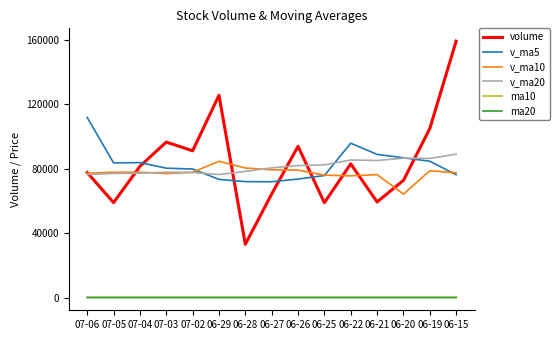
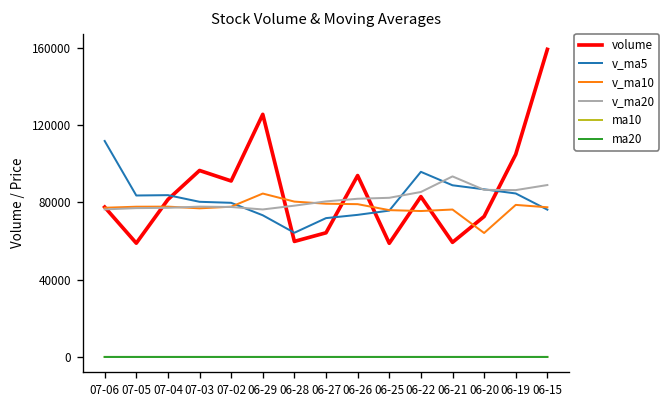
  {
    "volume": {
      "07-05": 59000,
      "07-04": 82000,
      "07-03": 97000,
      "07-02": 91000,
      "06-29": 126000,
-     "06-28": 33000,
+     "06-28": 60000,
      "06-27": 64000,
      "06-26": 94000,
      "06-25": 59000,
      "06-22": 83000,
      "06-21": 59000,
      "06-20": 73000,
      "06-19": 105000,
      "06-15": 159000
    },
    "v_ma5": {
      "07-06": 112000,
      "07-05": 84000,
      "07-04": 84000,
      "07-03": 80000,
      "07-02": 80000,
      "06-29": 73000,
-     "06-28": 72000,
+     "06-28": 64000,
      "06-27": 72000,
      "06-26": 74000,
      "06-22": 96000,
      "06-21": 89000,
      "06-19": 85000
    },
    "v_ma10": {
      "06-29": 85000,
      "06-28": 80000,
      "06-26": 79000,
      "06-22": 76000,
      "06-21": 76000,
      "06-20": 64000,
      "06-19": 79000
    },
    "v_ma20": {
      "06-29": 76000,
      "06-28": 78000,
      "06-26": 82000,
      "06-25": 82000,
      "06-22": 85000,
-     "06-21": 85000,
+     "06-21": 94000,
      "06-19": 86000,
      "06-15": 89000
    },
    "ma20": {
      "07-06": 0,
      "07-05": 0,
      "07-04": 0,
      "07-03": 0,
      "07-02": 0,
      "06-29": 0,
      "06-28": 0,
      "06-27": 0,
      "06-26": 0,
      "06-25": 0,
      "06-22": 0,
      "06-21": 0,
      "06-20": 0,
      "06-19": 0,
      "06-15": 0
    }
  }
